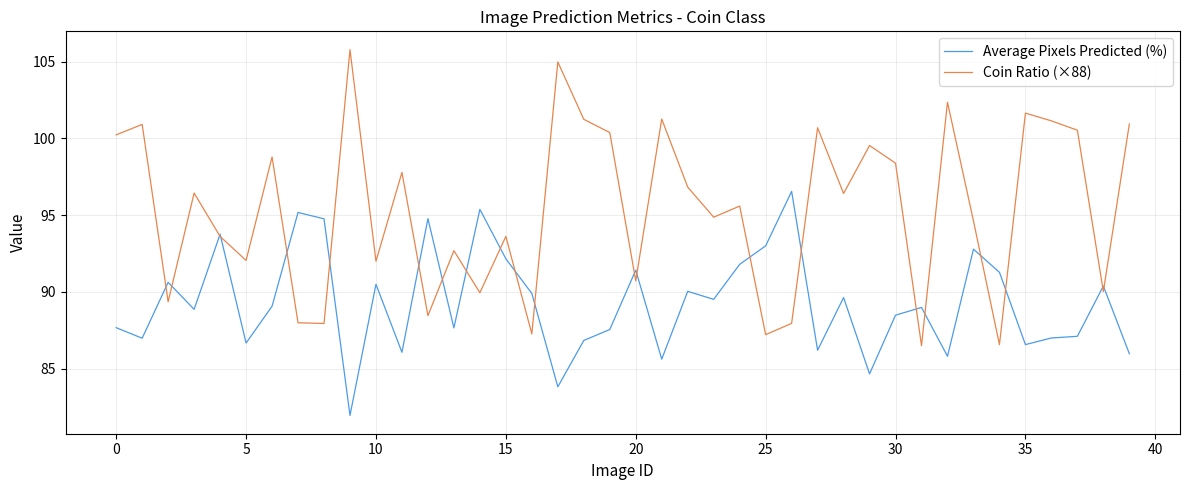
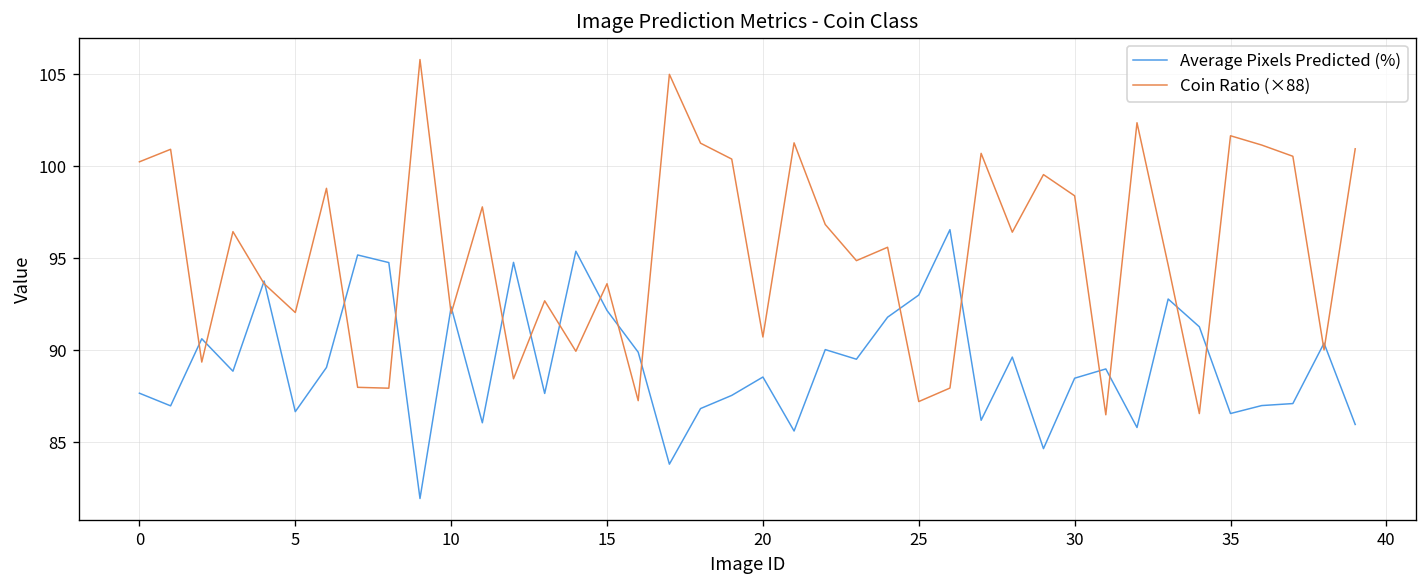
  {
    "Average Pixels Predicted (%)": {
      "0": 87.7,
      "5": 86.7,
-     "10": 90.5,
+     "10": 92.4,
      "15": 92.2,
-     "20": 91.4,
+     "20": 88.6,
      "25": 93.0,
      "30": 88.5,
      "35": 86.6
    },
    "Coin Ratio (×88)": {
      "0": 100.2,
      "5": 92.1,
      "10": 92.0,
      "15": 93.6,
      "20": 90.7,
      "25": 87.2,
      "30": 98.4,
      "35": 101.6
    }
  }
